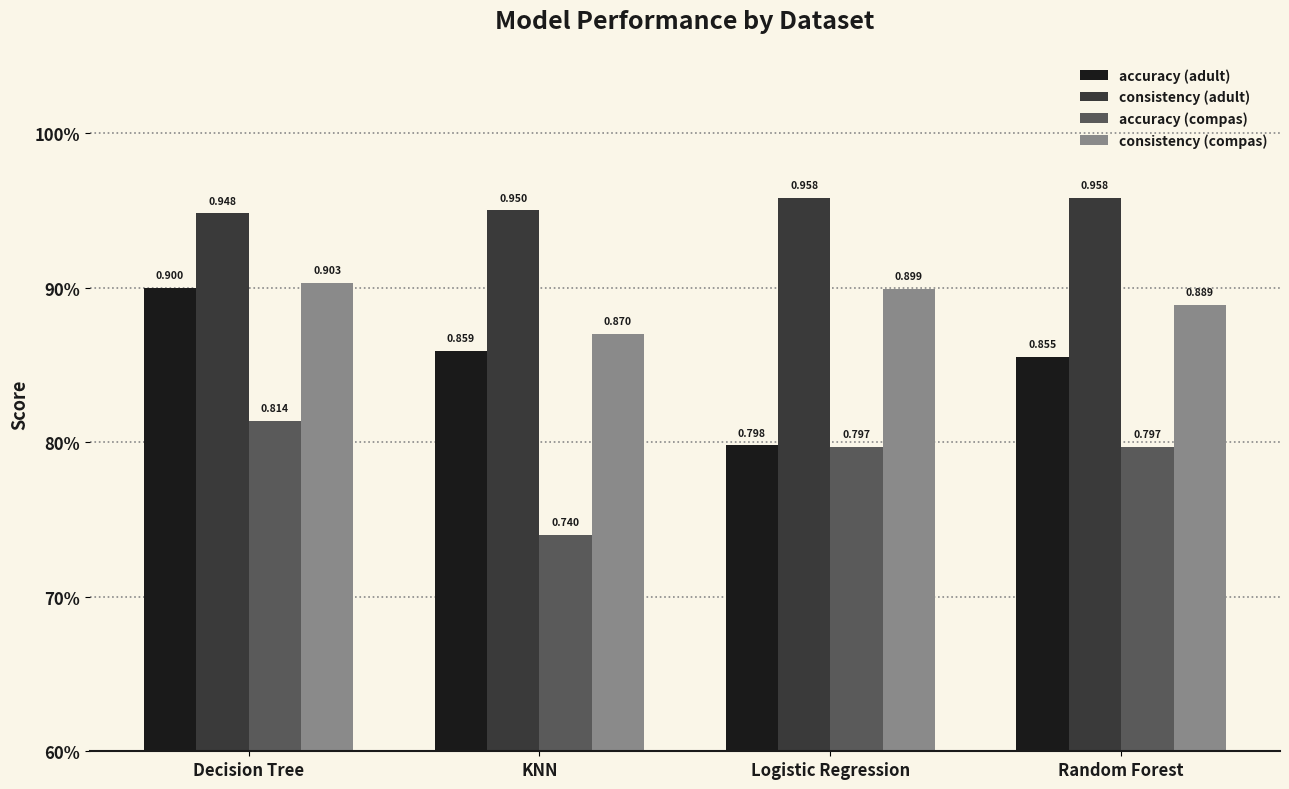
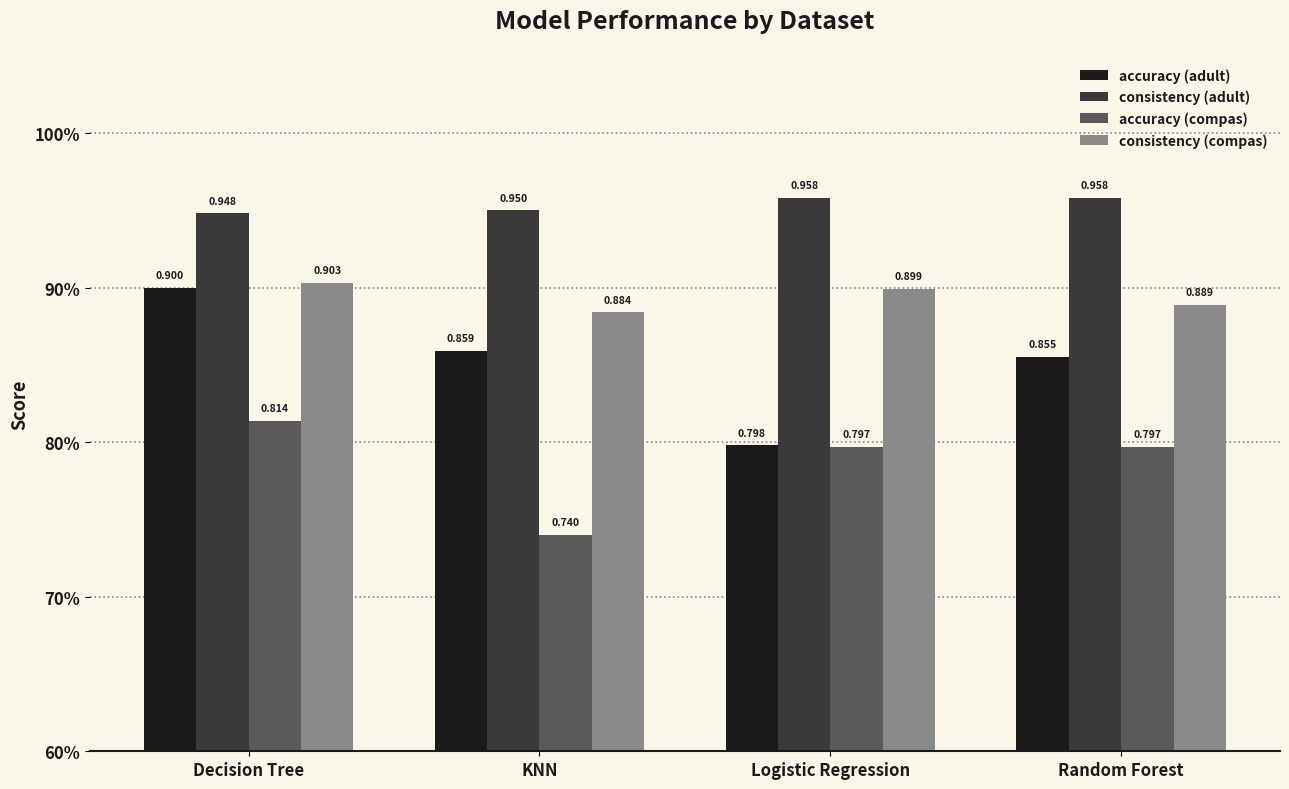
  {
    "consistency (compas)": {
      "Decision Tree": 0.903,
-     "KNN": 0.870,
+     "KNN": 0.884,
      "Logistic Regression": 0.899,
      "Random Forest": 0.889
    }
  }
